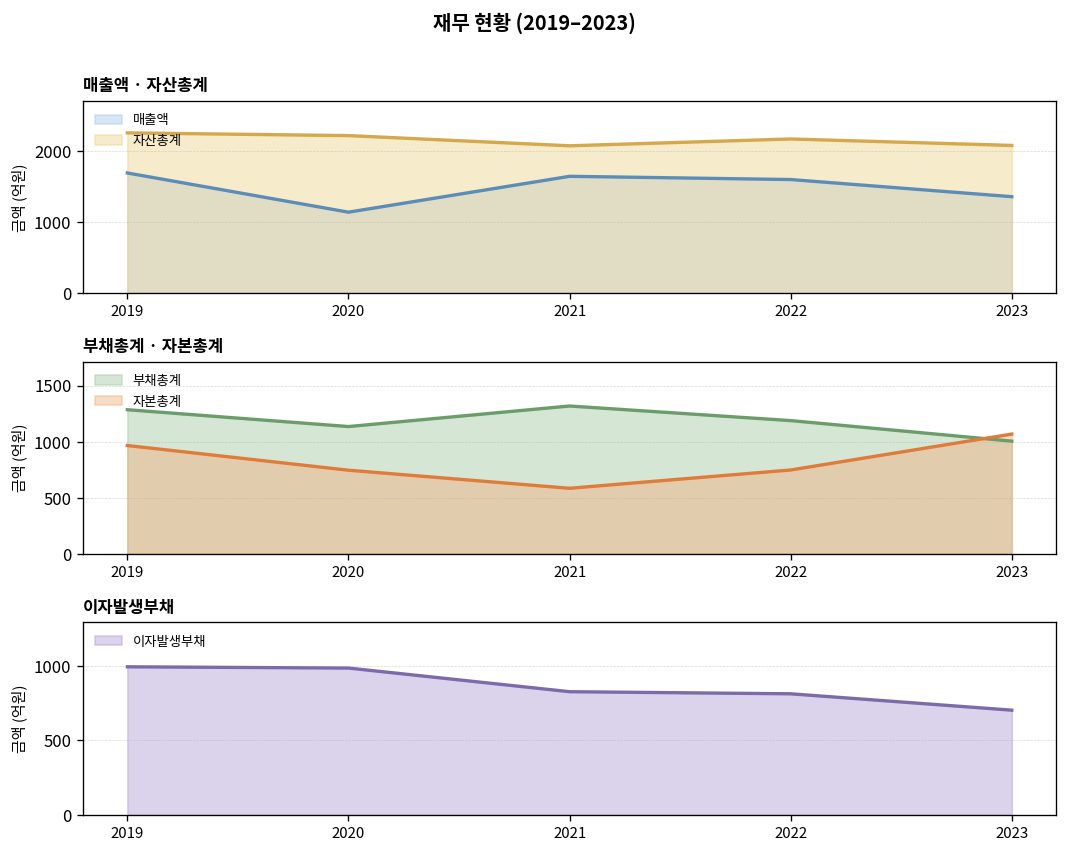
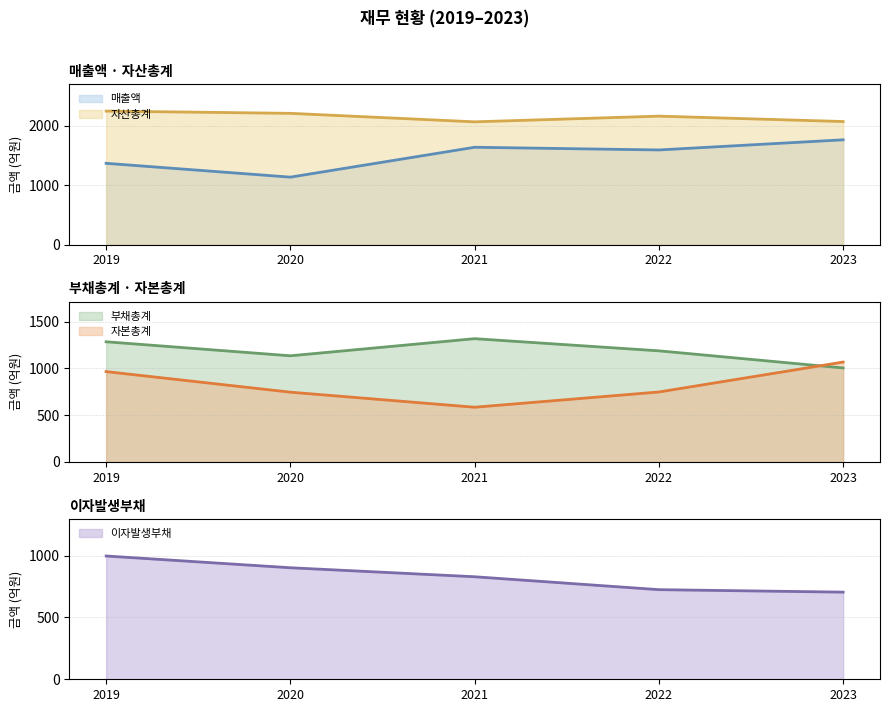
  {
    "매출액 · 자산총계": {
      "매출액": {
-       "2019": 1700,
+       "2019": 1400,
        "2020": 1100,
        "2021": 1600,
        "2022": 1600,
-       "2023": 1400
+       "2023": 1800
      },
      "자산총계": {
        "2019": 2300,
        "2020": 2200,
        "2021": 2100,
        "2022": 2200,
        "2023": 2100
      }
    },
    "이자발생부채": {
      "2019": 1000,
-     "2020": 990,
+     "2020": 900,
      "2021": 830,
-     "2022": 810,
+     "2022": 720,
      "2023": 700
    }
  }
